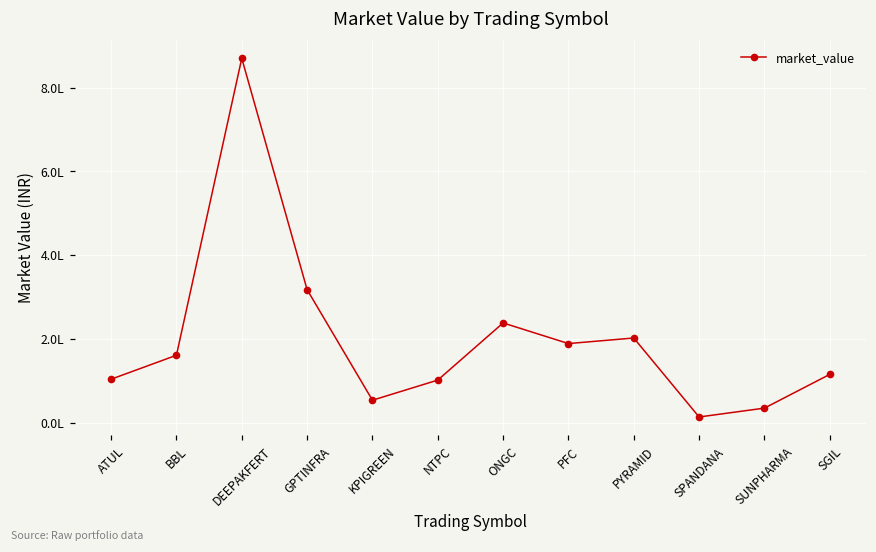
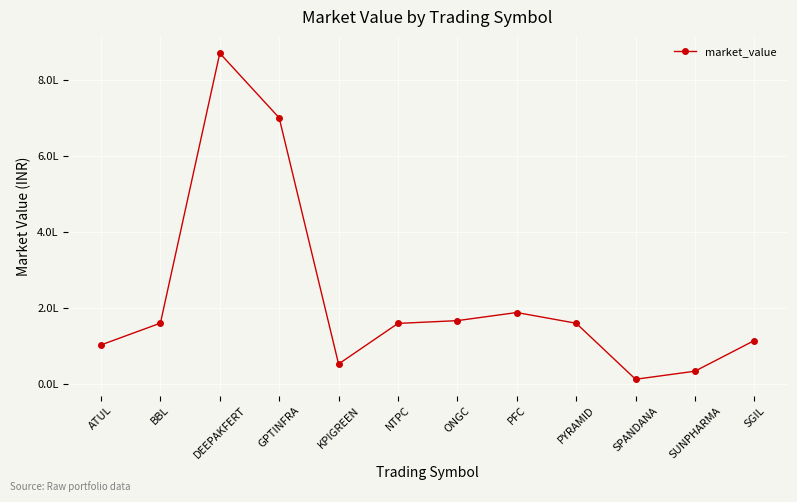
  {
    "ATUL": "1.0L",
    "BBL": "1.6L",
    "DEEPAKFERT": "8.7L",
-   "GPTINFRA": "3.2L",
+   "GPTINFRA": "7.0L",
    "KPIGREEN": "0.5L",
-   "NTPC": "1.0L",
-   "ONGC": "2.4L",
+   "NTPC": "1.6L",
+   "ONGC": "1.7L",
    "PFC": "1.9L",
-   "PYRAMID": "2.0L",
+   "PYRAMID": "1.6L",
    "SPANDANA": "0.1L",
    "SUNPHARMA": "0.3L",
    "SGIL": "1.2L"
  }
